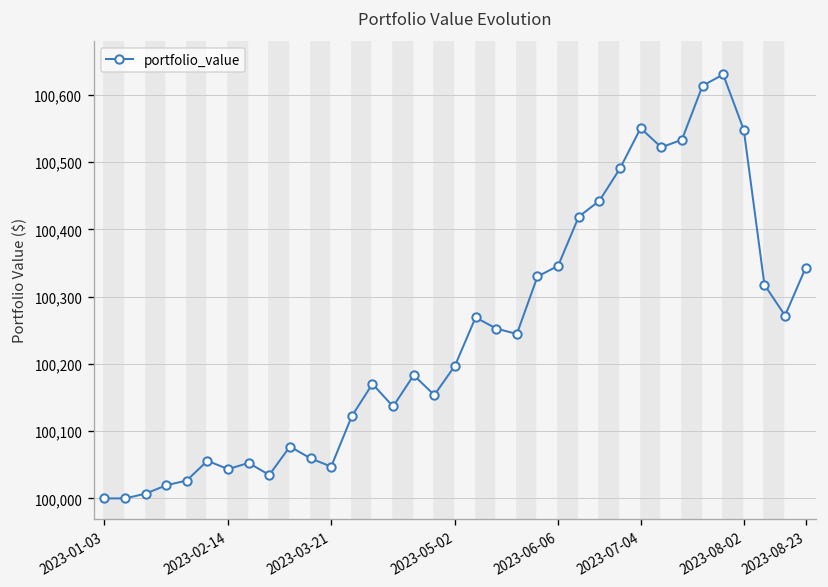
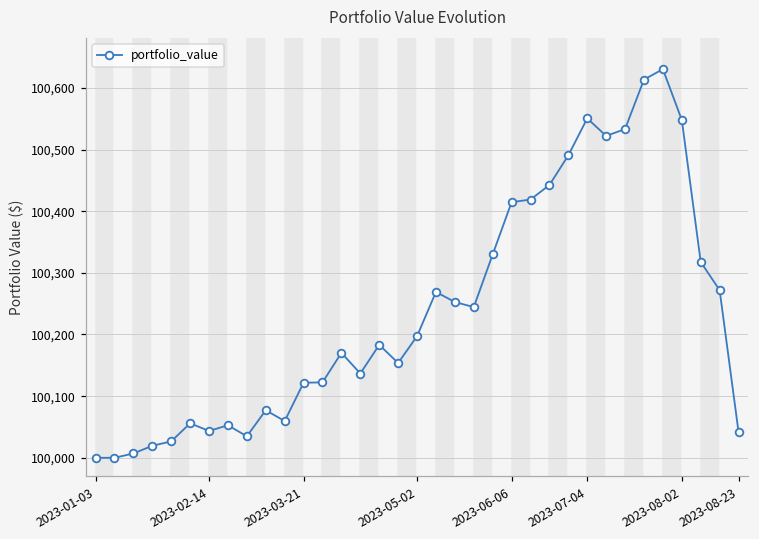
  {
    "2023-01-03": "100,000",
    "2023-02-14": "100,040",
-   "2023-03-21": "100,050",
+   "2023-03-21": "100,120",
    "2023-05-02": "100,200",
-   "2023-06-06": "100,350",
+   "2023-06-06": "100,410",
    "2023-07-04": "100,550",
    "2023-08-02": "100,550",
-   "2023-08-23": "100,340"
+   "2023-08-23": "100,040"
  }
